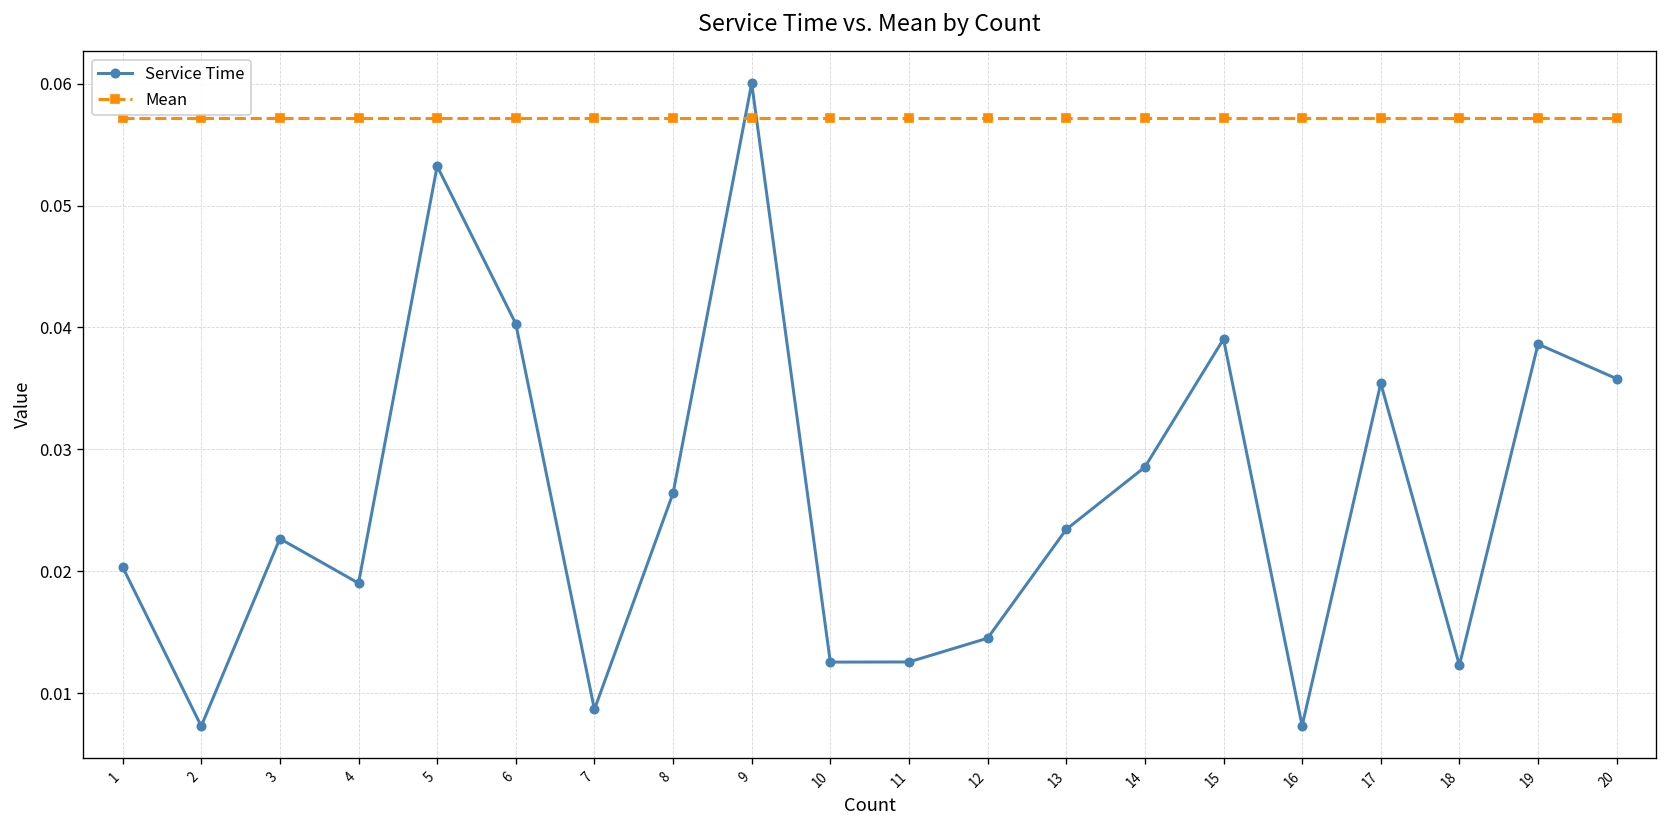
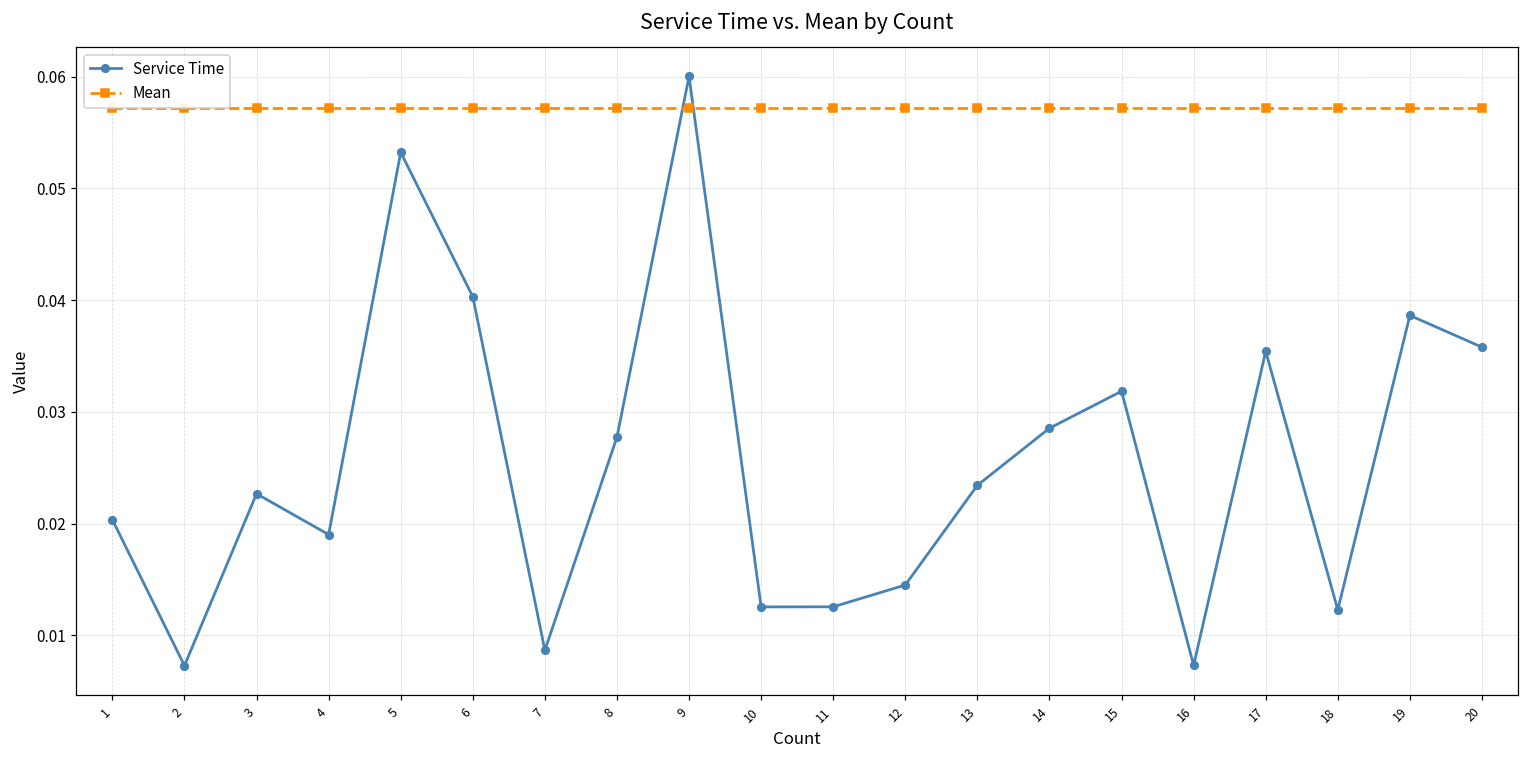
  {
    "Service Time": {
      "1": 0.0203,
      "2": 0.0073,
      "3": 0.0227,
      "4": 0.0190,
      "5": 0.0532,
      "6": 0.0403,
      "7": 0.0087,
-     "8": 0.0264,
+     "8": 0.0277,
      "9": 0.0600,
      "10": 0.0125,
      "11": 0.0125,
      "12": 0.0145,
      "13": 0.0234,
      "14": 0.0285,
-     "15": 0.0390,
+     "15": 0.0318,
      "16": 0.0073,
      "17": 0.0354,
      "18": 0.0123,
      "19": 0.0386,
      "20": 0.0358
    },
    "Mean": {
      "1": 0.0572,
      "2": 0.0572,
      "3": 0.0572,
      "4": 0.0572,
      "5": 0.0572,
      "6": 0.0572,
      "7": 0.0572,
      "8": 0.0572,
      "9": 0.0572,
      "10": 0.0572,
      "11": 0.0572,
      "12": 0.0572,
      "13": 0.0572,
      "14": 0.0572,
      "15": 0.0572,
      "16": 0.0572,
      "17": 0.0572,
      "18": 0.0572,
      "19": 0.0572,
      "20": 0.0572
    }
  }
